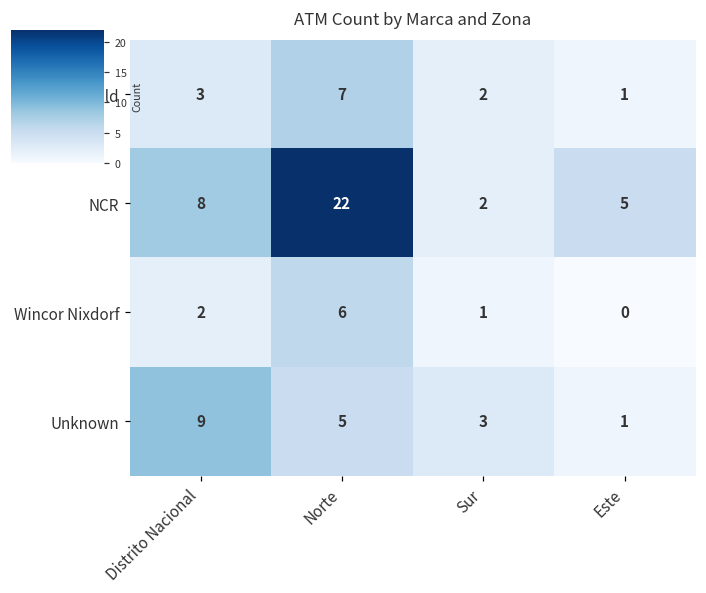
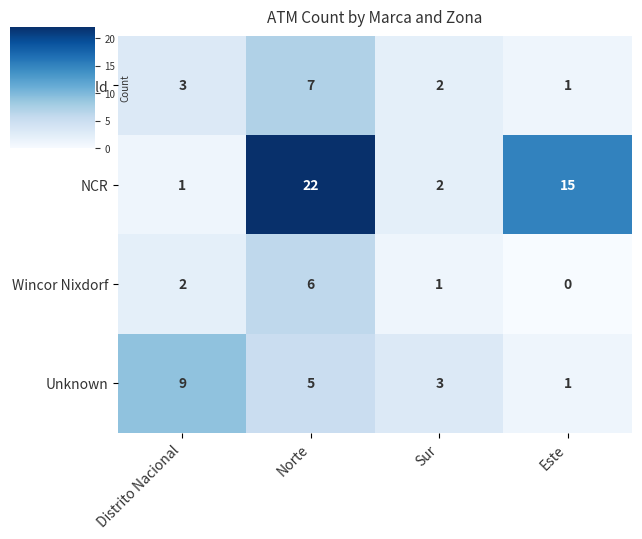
  {
    "NCR": {
-     "Distrito Nacional": 8,
+     "Distrito Nacional": 1,
      "Norte": 22,
      "Sur": 2,
-     "Este": 5
+     "Este": 15
    },
    "Wincor Nixdorf": {
      "Distrito Nacional": 2,
      "Norte": 6,
      "Sur": 1,
      "Este": 0
    },
    "Unknown": {
      "Distrito Nacional": 9,
      "Norte": 5,
      "Sur": 3,
      "Este": 1
    }
  }
